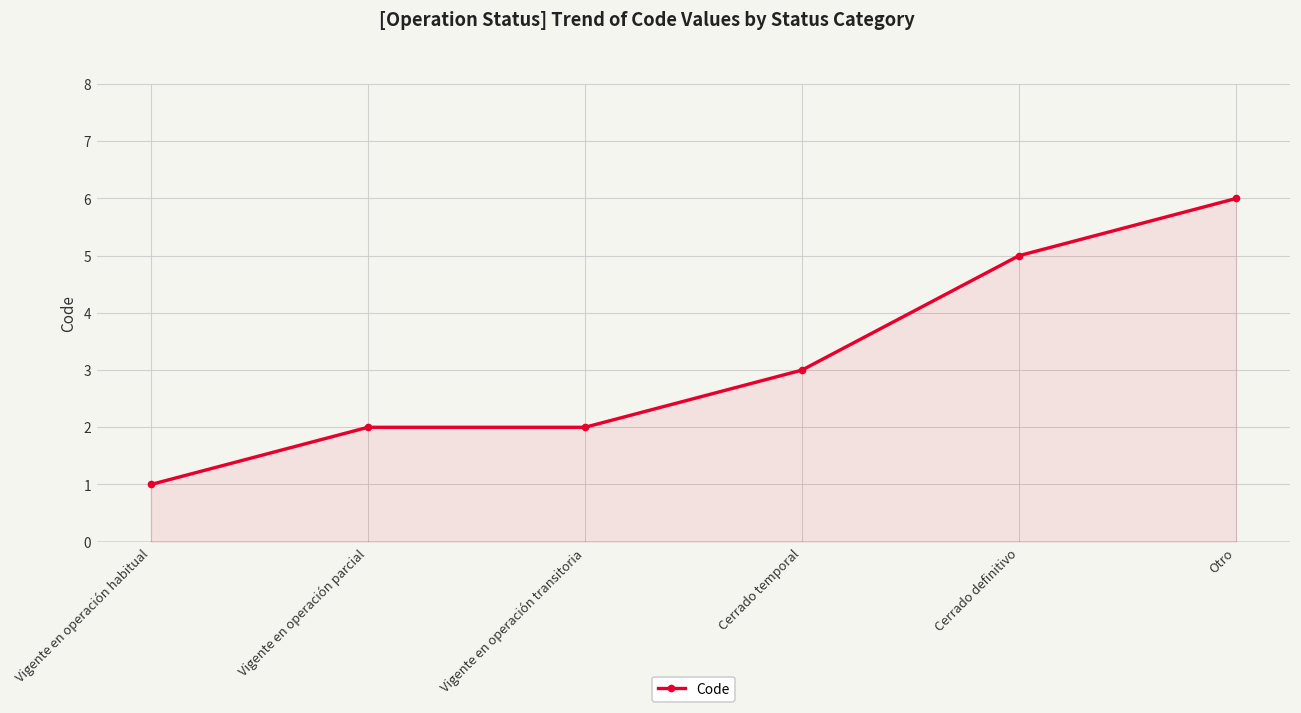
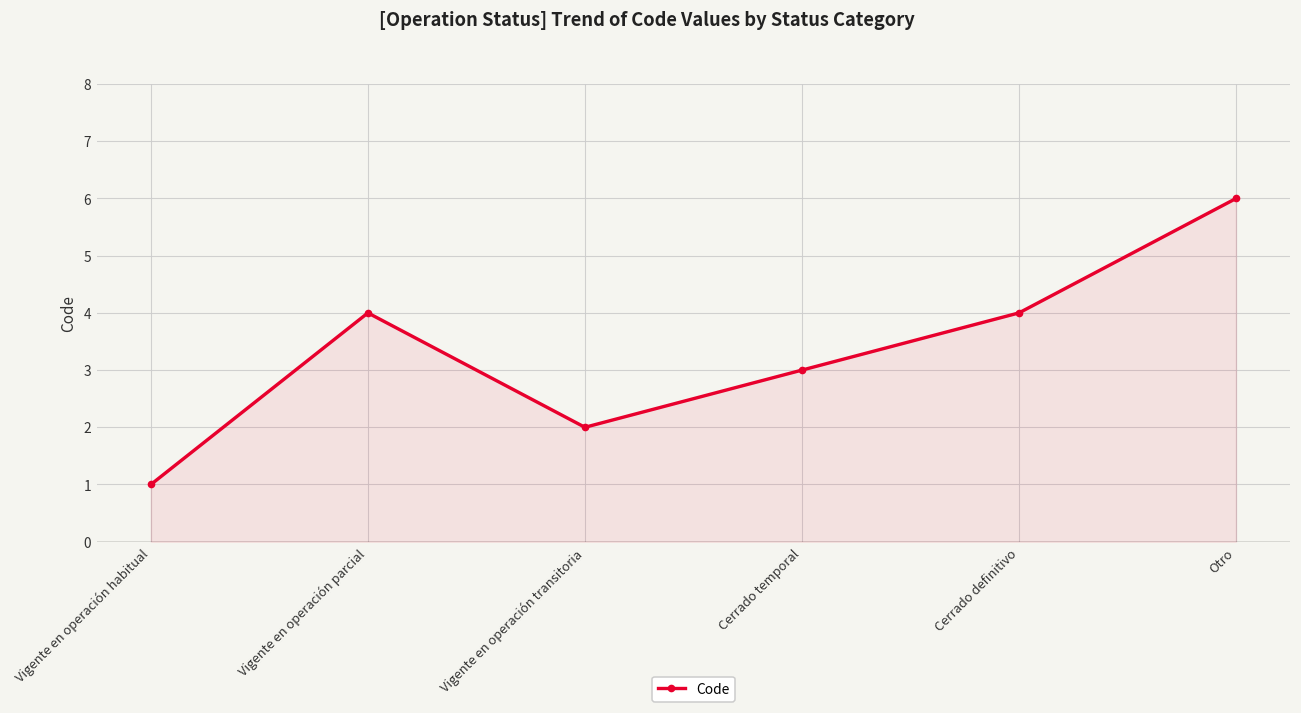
  {
    "Vigente en operación habitual": 1,
-   "Vigente en operación parcial": 2,
+   "Vigente en operación parcial": 4,
    "Vigente en operación transitoria": 2,
    "Cerrado temporal": 3,
-   "Cerrado definitivo": 5,
+   "Cerrado definitivo": 4,
    "Otro": 6
  }
